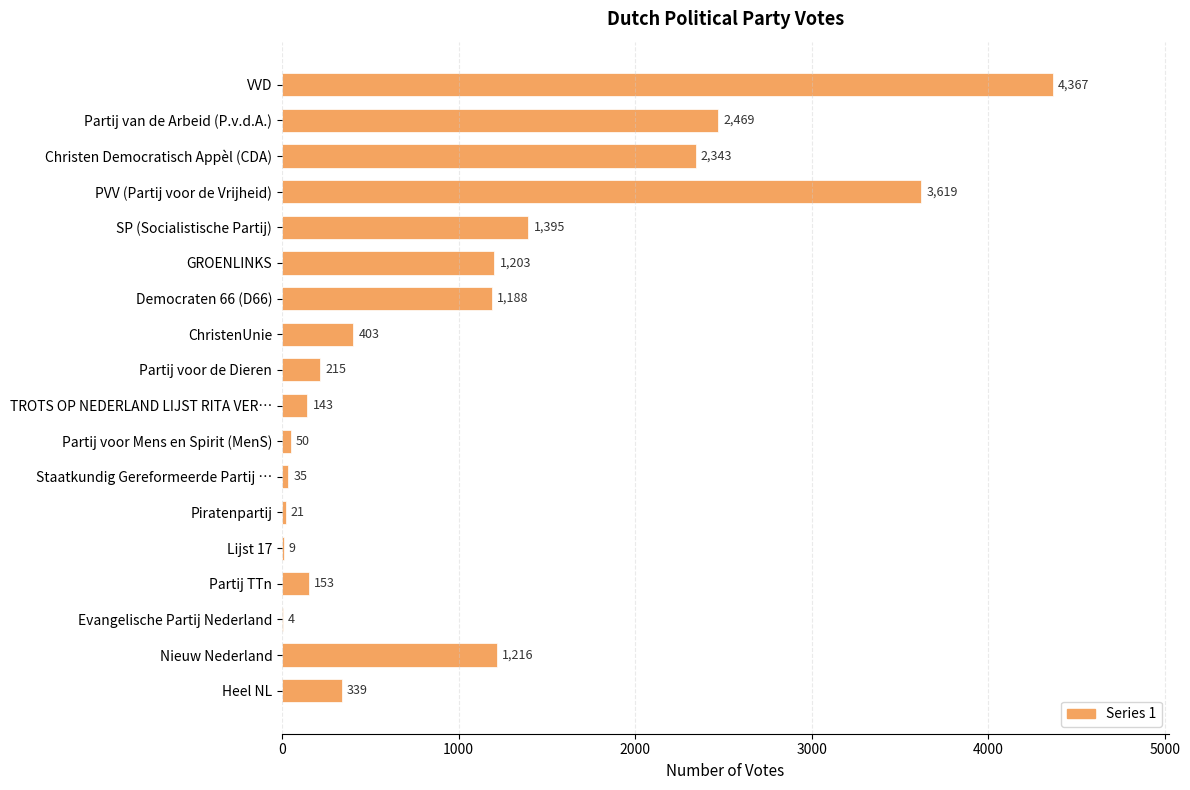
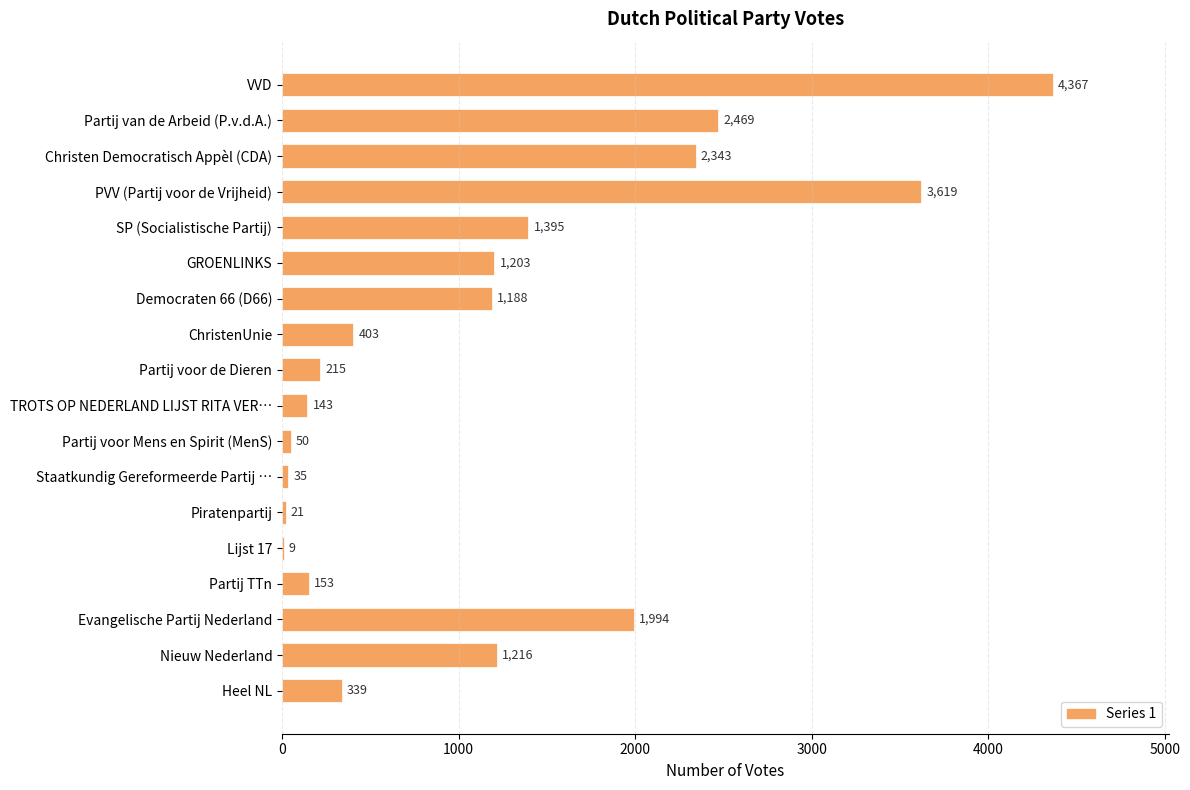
  {
    "VVD": "4,367",
    "Partij van de Arbeid (P.v.d.A.)": "2,469",
    "Christen Democratisch Appèl (CDA)": "2,343",
    "PVV (Partij voor de Vrijheid)": "3,619",
    "SP (Socialistische Partij)": "1,395",
    "GROENLINKS": "1,203",
    "Democraten 66 (D66)": "1,188",
    "ChristenUnie": "403",
    "Partij voor de Dieren": "215",
    "TROTS OP NEDERLAND LIJST RITA VER…": "143",
    "Partij voor Mens en Spirit (MenS)": "50",
    "Staatkundig Gereformeerde Partij …": "35",
    "Piratenpartij": "21",
    "Lijst 17": "9",
    "Partij TTn": "153",
-   "Evangelische Partij Nederland": "4",
+   "Evangelische Partij Nederland": "1,994",
    "Nieuw Nederland": "1,216",
    "Heel NL": "339"
  }
